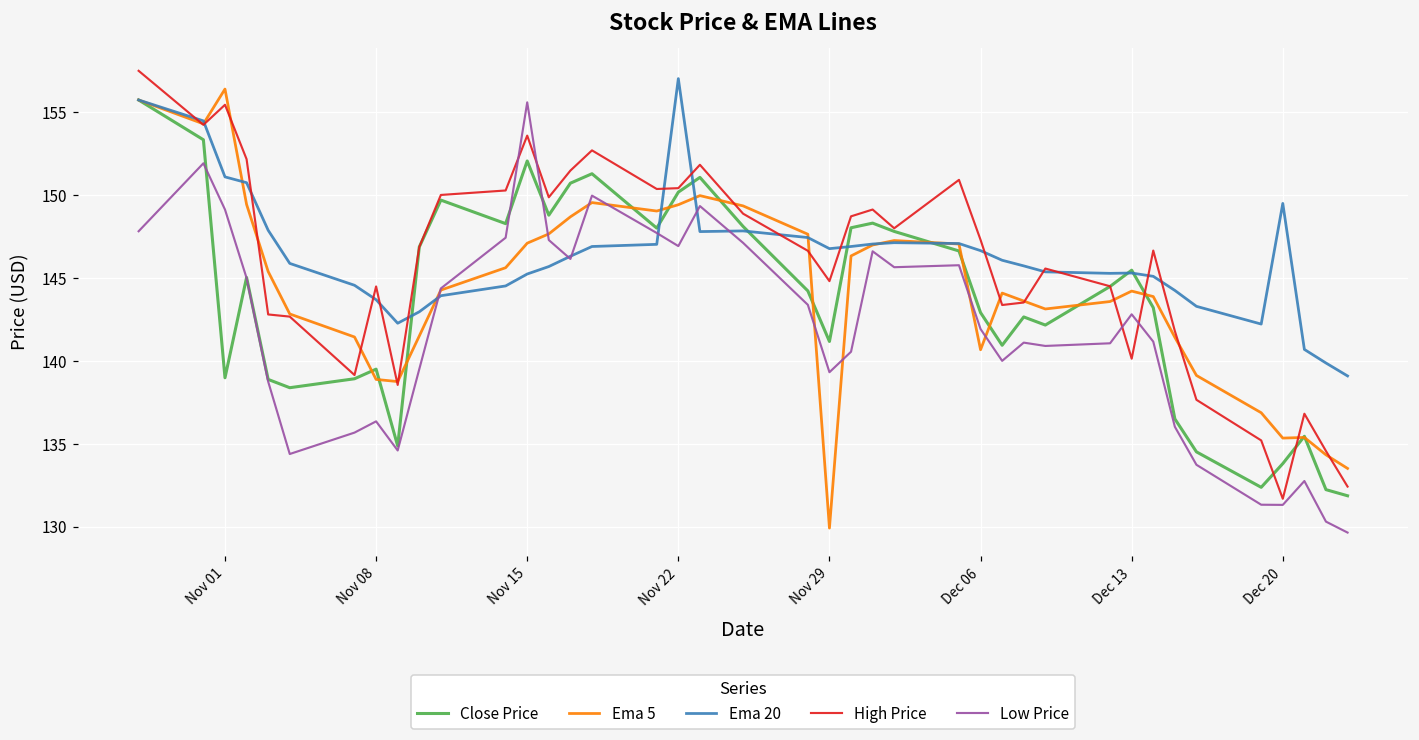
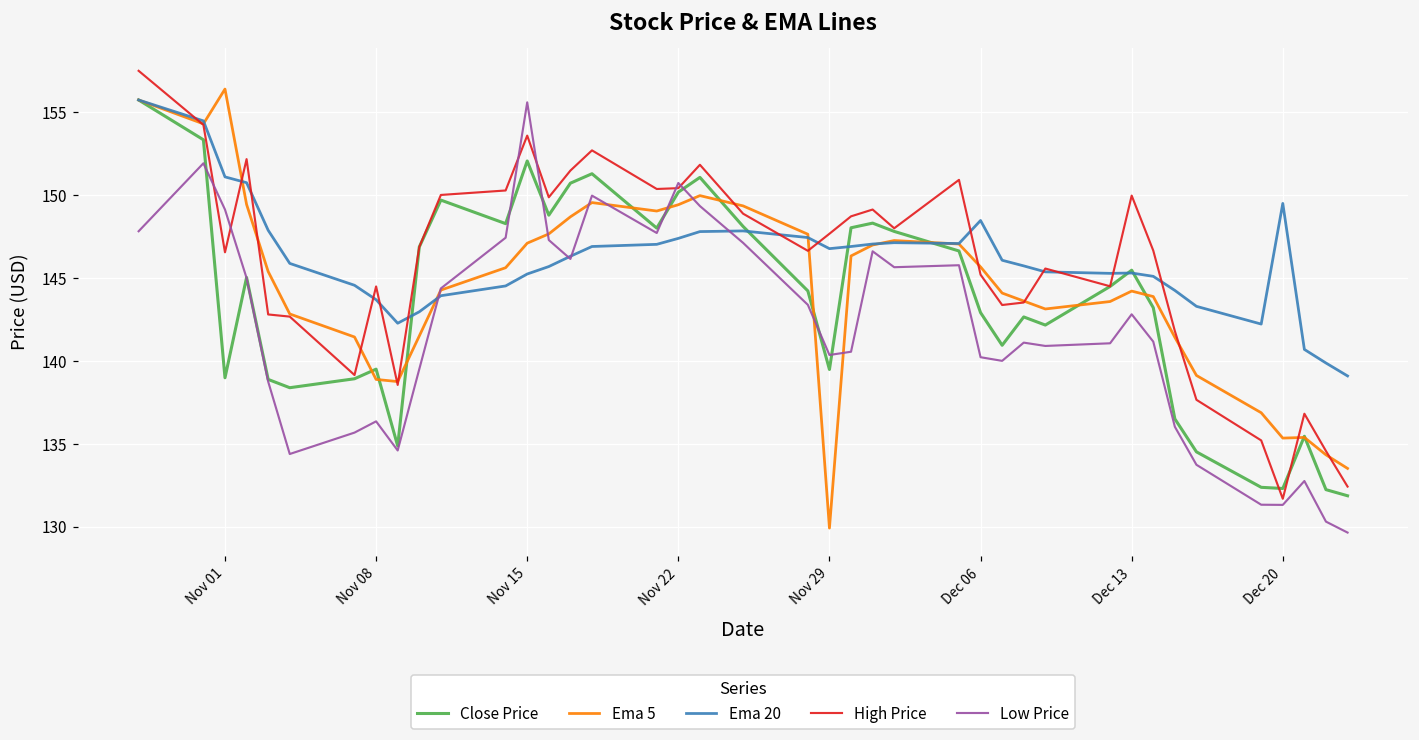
  {
    "Close Price": {
      "Nov 01": 139.0,
      "Nov 08": 139.5,
      "Nov 15": 152.1,
      "Nov 22": 150.2,
-     "Nov 29": 141.2,
+     "Nov 29": 139.5,
      "Dec 06": 142.9,
      "Dec 13": 145.5,
-     "Dec 20": 133.8
+     "Dec 20": 132.3
    },
    "Ema 5": {
      "Nov 01": 156.4,
      "Nov 08": 138.9,
      "Nov 15": 147.1,
      "Nov 22": 149.4,
      "Nov 29": 129.9,
-     "Dec 06": 140.7,
+     "Dec 06": 145.7,
      "Dec 13": 144.2,
      "Dec 20": 135.3
    },
    "Ema 20": {
      "Nov 01": 151.1,
      "Nov 08": 143.7,
      "Nov 15": 145.2,
-     "Nov 22": 157.0,
+     "Nov 22": 147.4,
      "Nov 29": 146.8,
-     "Dec 06": 146.7,
+     "Dec 06": 148.5,
      "Dec 13": 145.3,
      "Dec 20": 149.5
    },
    "High Price": {
-     "Nov 01": 155.5,
+     "Nov 01": 146.6,
      "Nov 08": 144.5,
      "Nov 15": 153.6,
      "Nov 22": 150.4,
-     "Nov 29": 144.8,
-     "Dec 06": 147.3,
-     "Dec 13": 140.1,
+     "Nov 29": 147.7,
+     "Dec 06": 145.2,
+     "Dec 13": 150.0,
      "Dec 20": 131.7
    },
    "Low Price": {
      "Nov 01": 149.1,
      "Nov 08": 136.4,
      "Nov 15": 155.6,
-     "Nov 22": 146.9,
-     "Nov 29": 139.3,
-     "Dec 06": 141.9,
+     "Nov 22": 150.7,
+     "Nov 29": 140.4,
+     "Dec 06": 140.2,
      "Dec 13": 142.8,
      "Dec 20": 131.3
    }
  }
